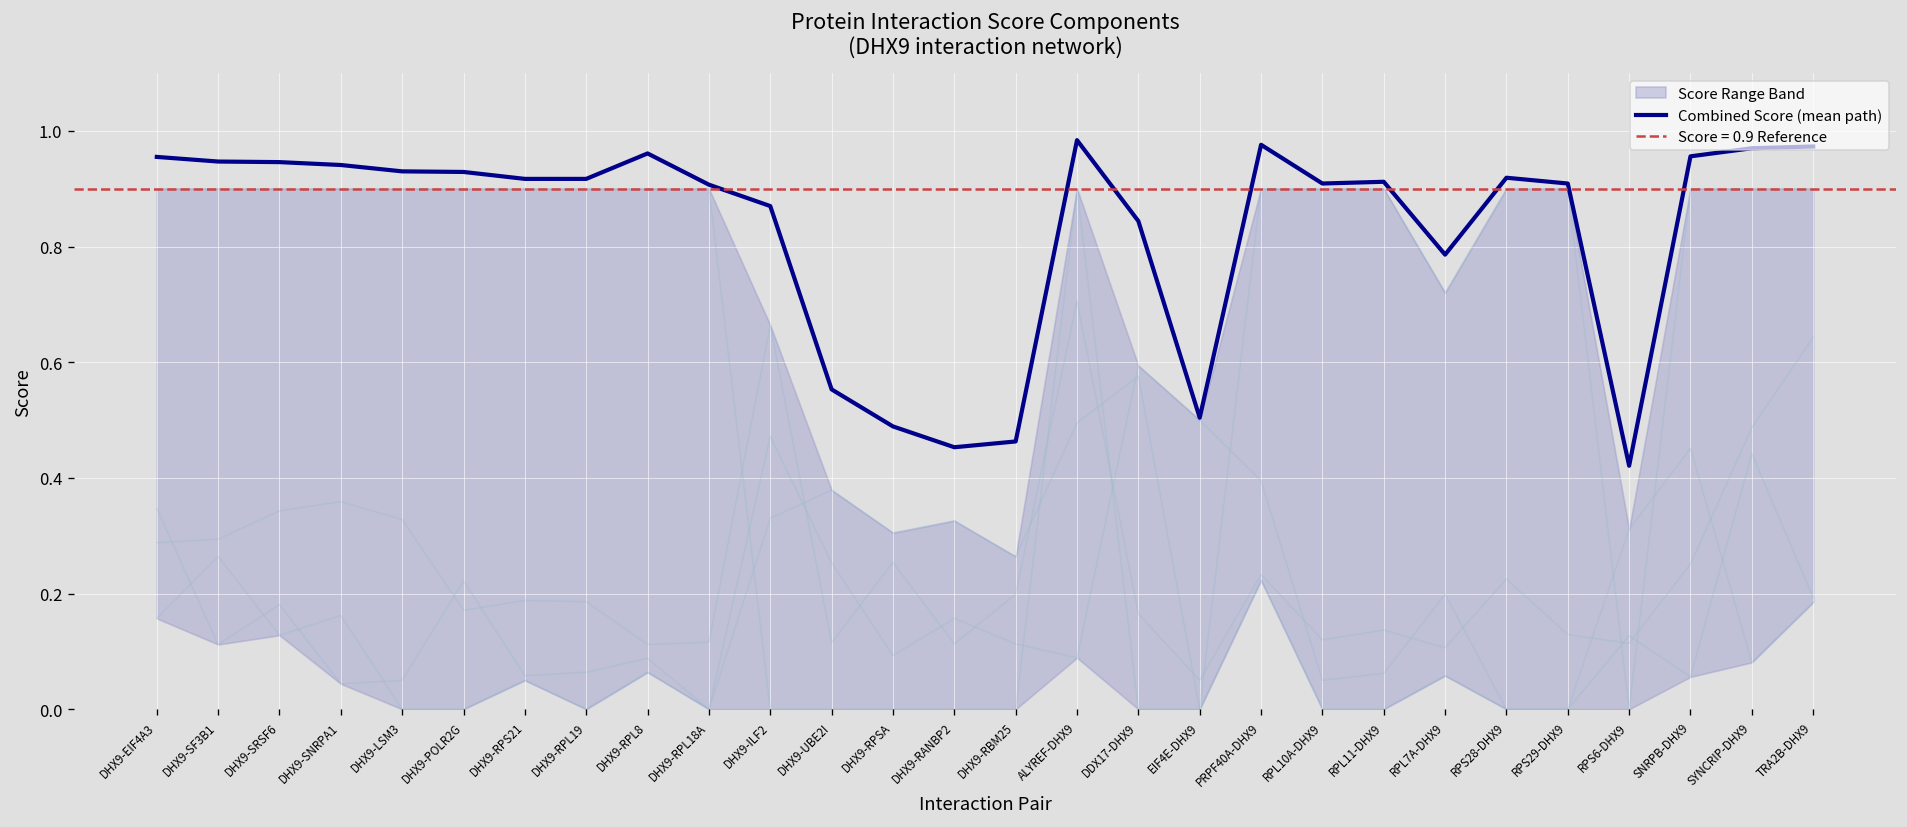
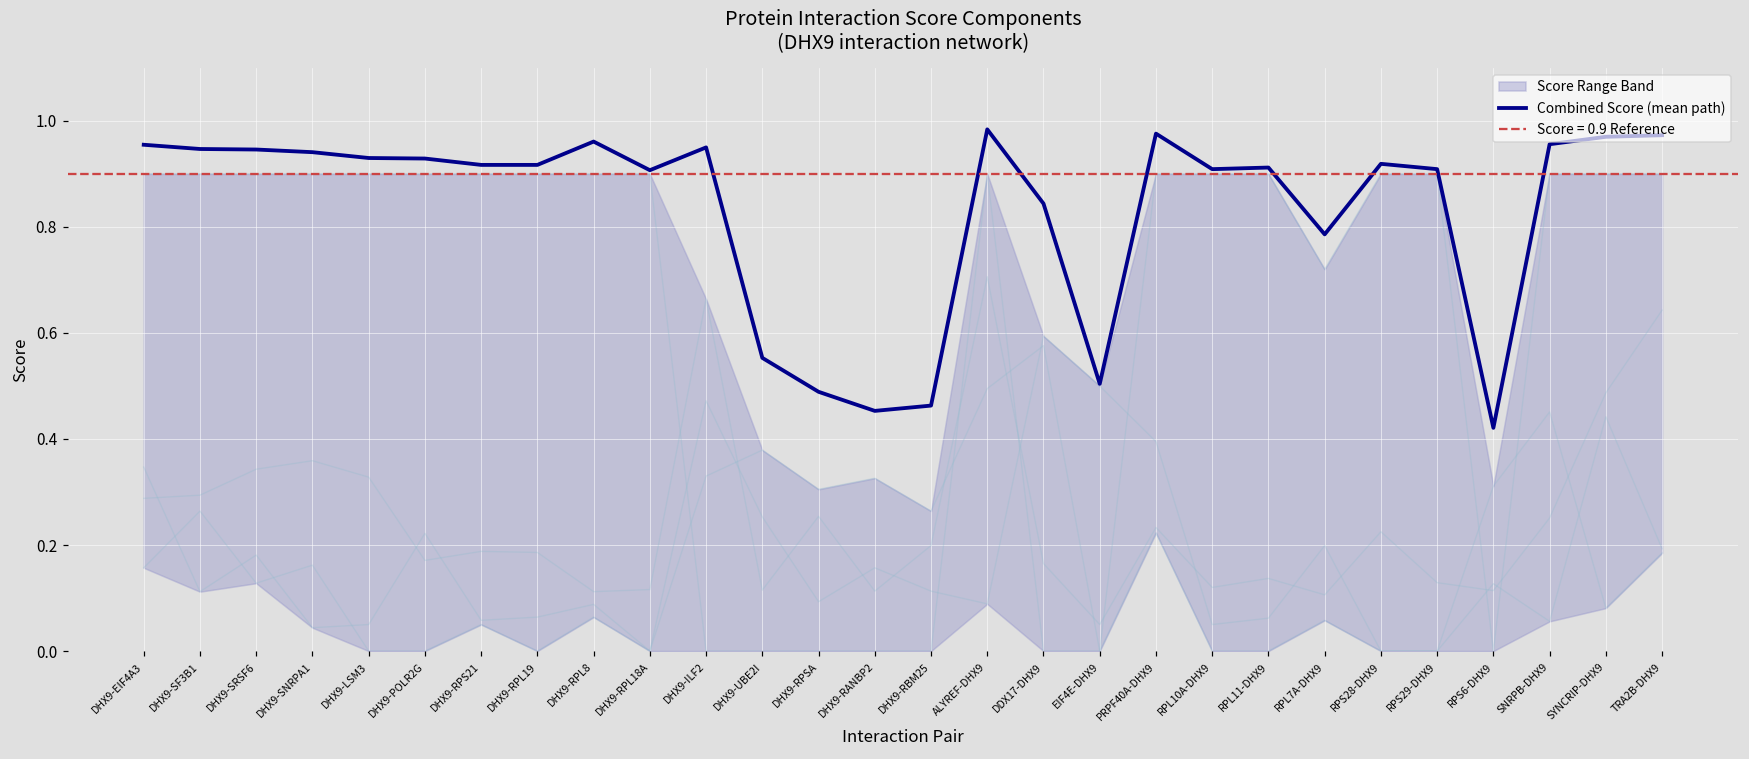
  {
    "Combined Score (mean path)": {
      "DHX9-EIF4A3": 0.96,
      "DHX9-SF3B1": 0.95,
      "DHX9-SRSF6": 0.95,
      "DHX9-SNRPA1": 0.94,
      "DHX9-LSM3": 0.93,
      "DHX9-POLR2G": 0.93,
      "DHX9-RPS21": 0.92,
      "DHX9-RPL19": 0.92,
      "DHX9-RPL8": 0.96,
      "DHX9-RPL18A": 0.91,
-     "DHX9-ILF2": 0.87,
+     "DHX9-ILF2": 0.95,
      "DHX9-UBE2I": 0.55,
      "DHX9-RPSA": 0.49,
      "DHX9-RANBP2": 0.45,
      "DHX9-RBM25": 0.46,
      "ALYREF-DHX9": 0.98,
      "DDX17-DHX9": 0.84,
      "PRPF40A-DHX9": 0.98,
      "RPL10A-DHX9": 0.91,
      "RPL11-DHX9": 0.91,
      "RPL7A-DHX9": 0.79,
      "RPS28-DHX9": 0.92,
      "RPS29-DHX9": 0.91,
      "RPS6-DHX9": 0.42,
      "SNRPB-DHX9": 0.96
    }
  }
